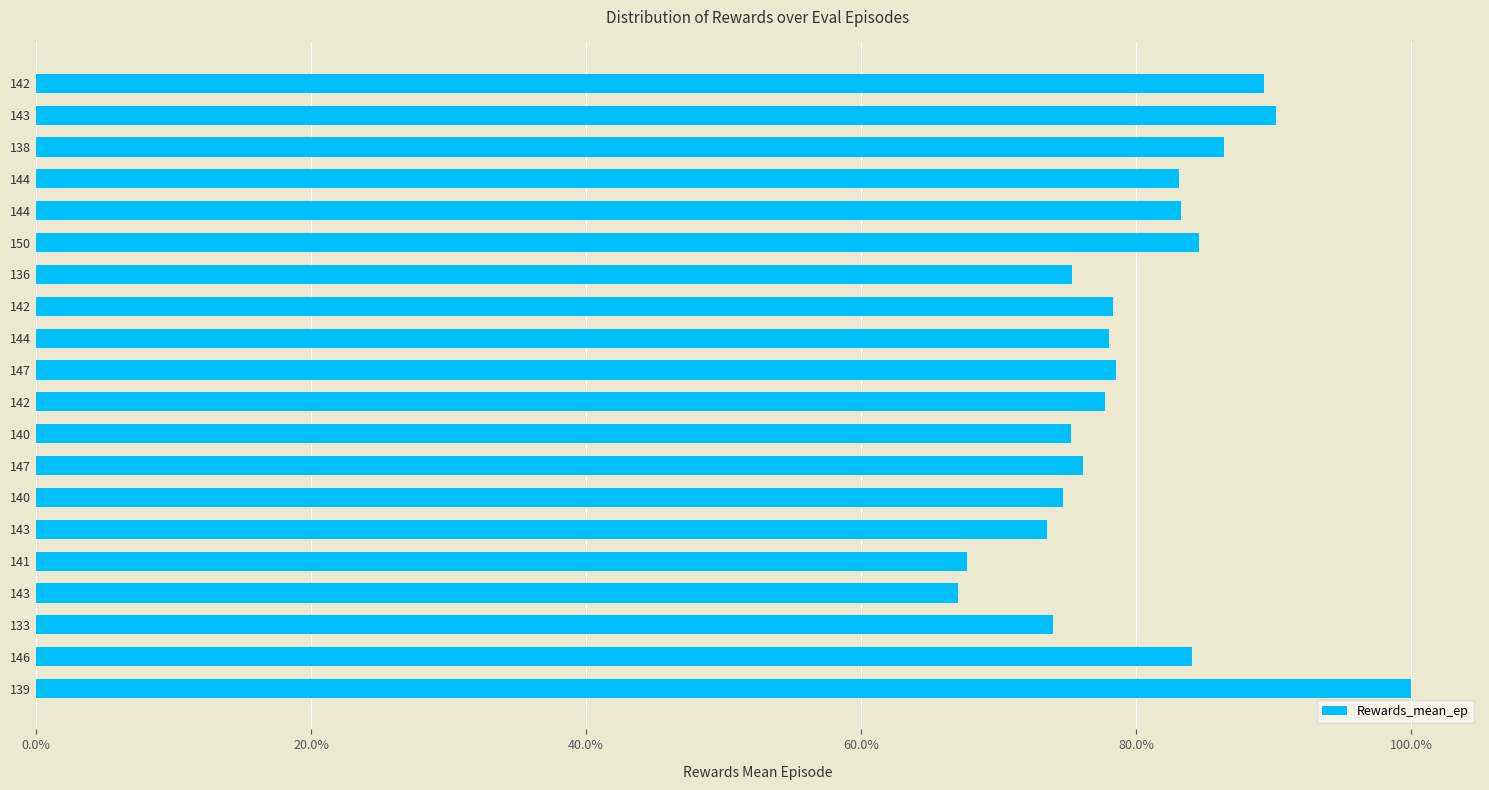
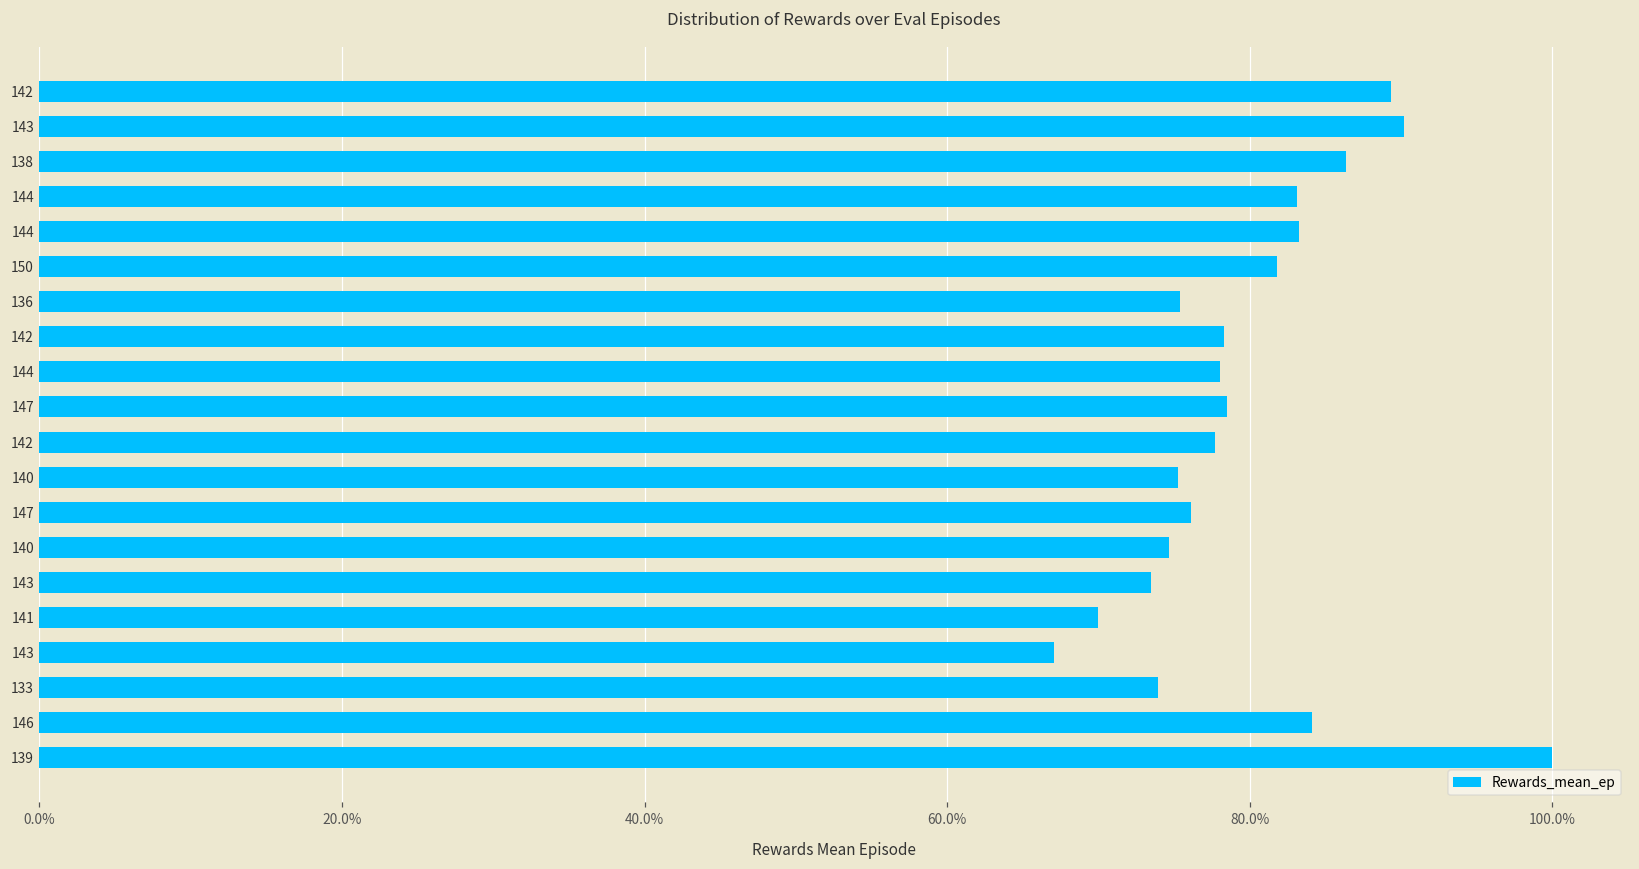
  {
    "138": "86.4%",
-   "150": "84.5%",
+   "150": "81.8%",
    "136": "75.4%",
-   "141": "67.7%",
+   "141": "70.0%",
    "133": "74.0%",
    "146": "84.1%",
    "139": "100.0%"
  }
